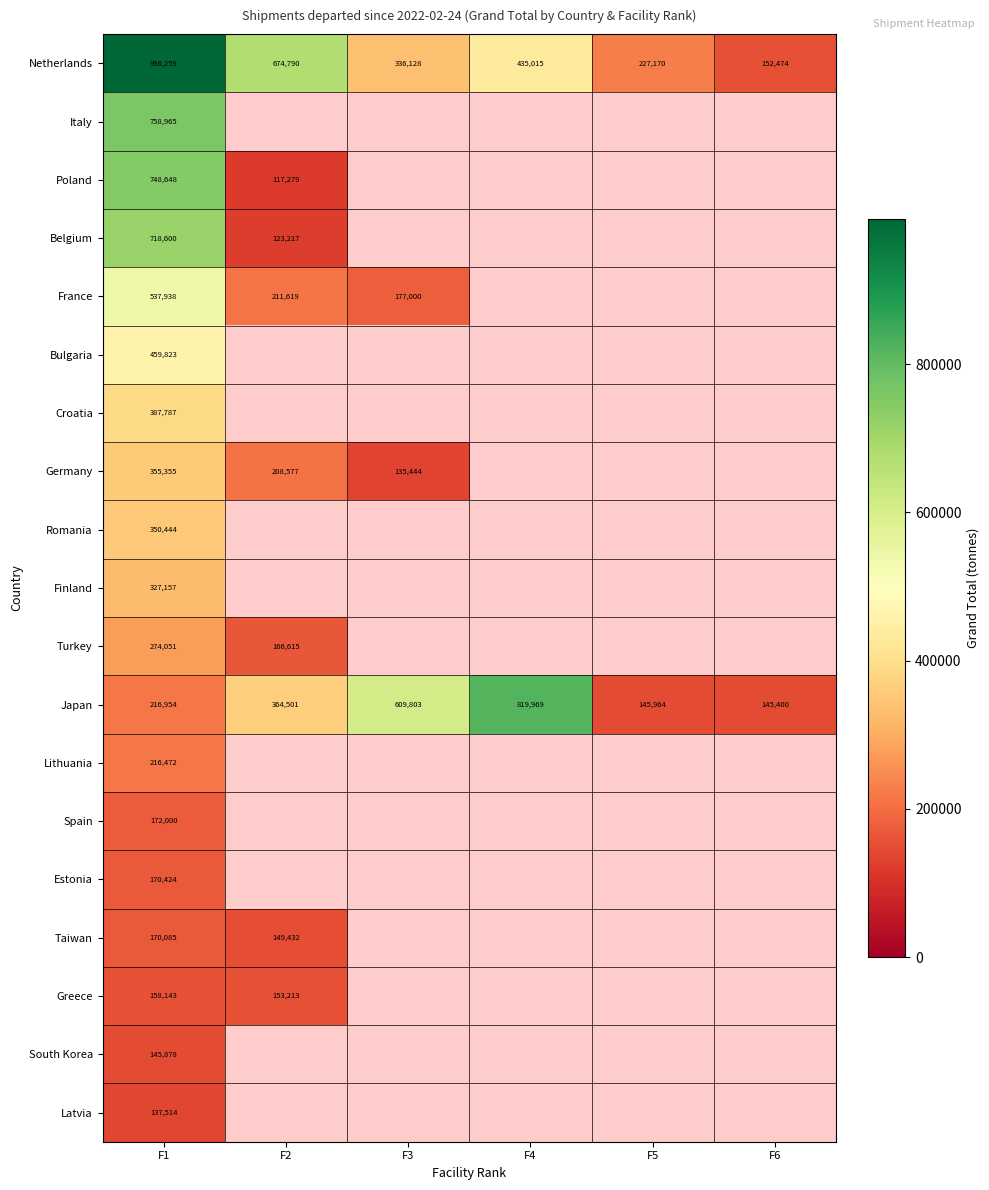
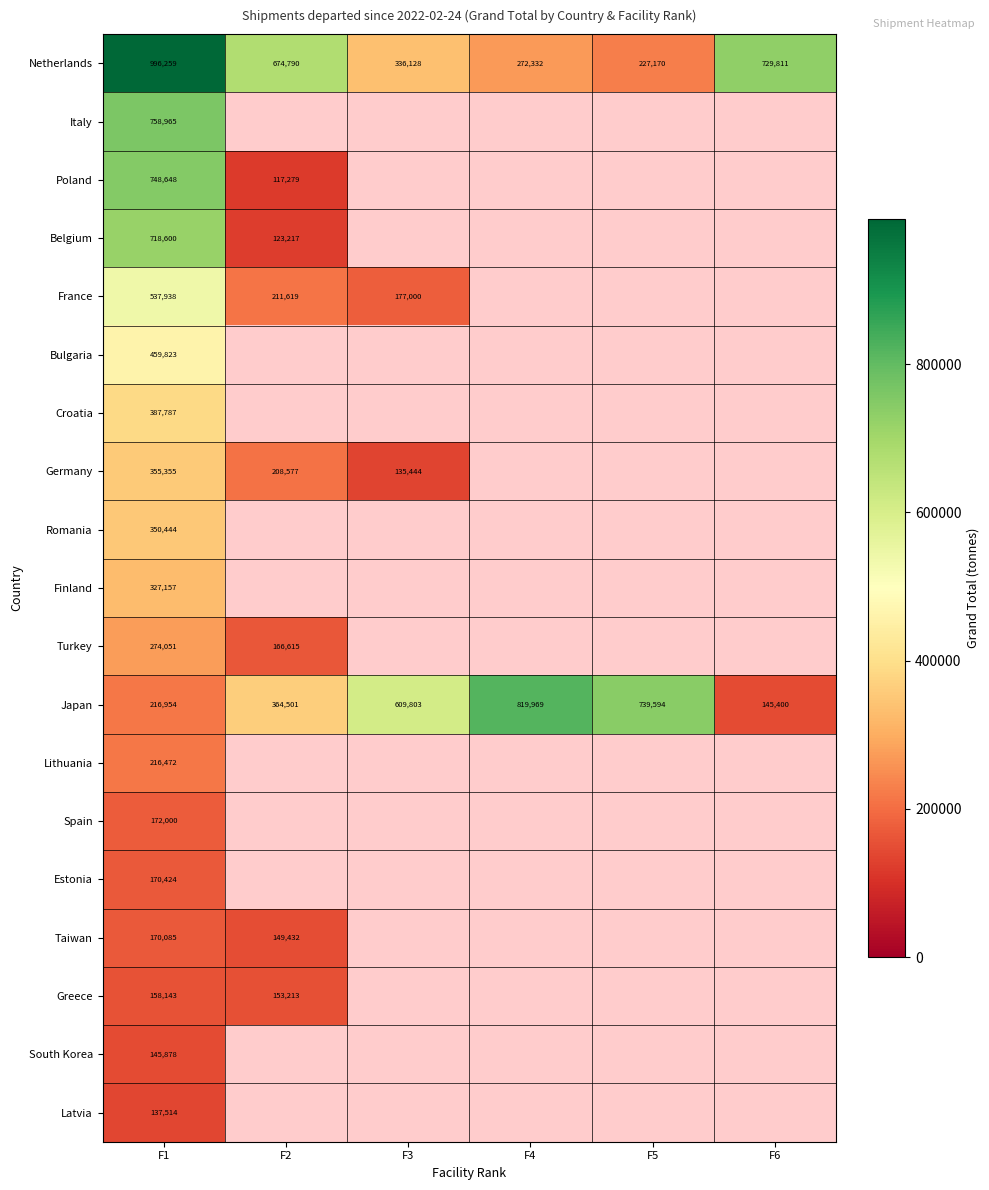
  {
    "Netherlands": {
      "F1": "996,259",
      "F2": "674,790",
      "F3": "336,128",
-     "F4": "435,015",
+     "F4": "272,332",
      "F5": "227,170",
-     "F6": "152,474"
+     "F6": "729,811"
    },
    "Italy": {
      "F1": "758,965"
    },
    "Poland": {
      "F1": "748,648",
      "F2": "117,279"
    },
    "Belgium": {
      "F1": "718,600",
      "F2": "123,217"
    },
    "France": {
      "F1": "537,938",
      "F2": "211,619",
      "F3": "177,000"
    },
    "Bulgaria": {
      "F1": "459,823"
    },
    "Croatia": {
      "F1": "387,787"
    },
    "Germany": {
      "F1": "355,355",
      "F2": "208,577",
      "F3": "135,444"
    },
    "Romania": {
      "F1": "350,444"
    },
    "Finland": {
      "F1": "327,157"
    },
    "Turkey": {
      "F1": "274,051",
      "F2": "166,615"
    },
    "Japan": {
      "F1": "216,954",
      "F2": "364,501",
      "F3": "609,803",
      "F4": "819,969",
-     "F5": "145,964",
+     "F5": "739,594",
      "F6": "145,400"
    },
    "Lithuania": {
      "F1": "216,472"
    },
    "Spain": {
      "F1": "172,000"
    },
    "Estonia": {
      "F1": "170,424"
    },
    "Taiwan": {
      "F1": "170,085",
      "F2": "149,432"
    },
    "Greece": {
      "F1": "158,143",
      "F2": "153,213"
    },
    "South Korea": {
      "F1": "145,878"
    },
    "Latvia": {
      "F1": "137,514"
    }
  }
